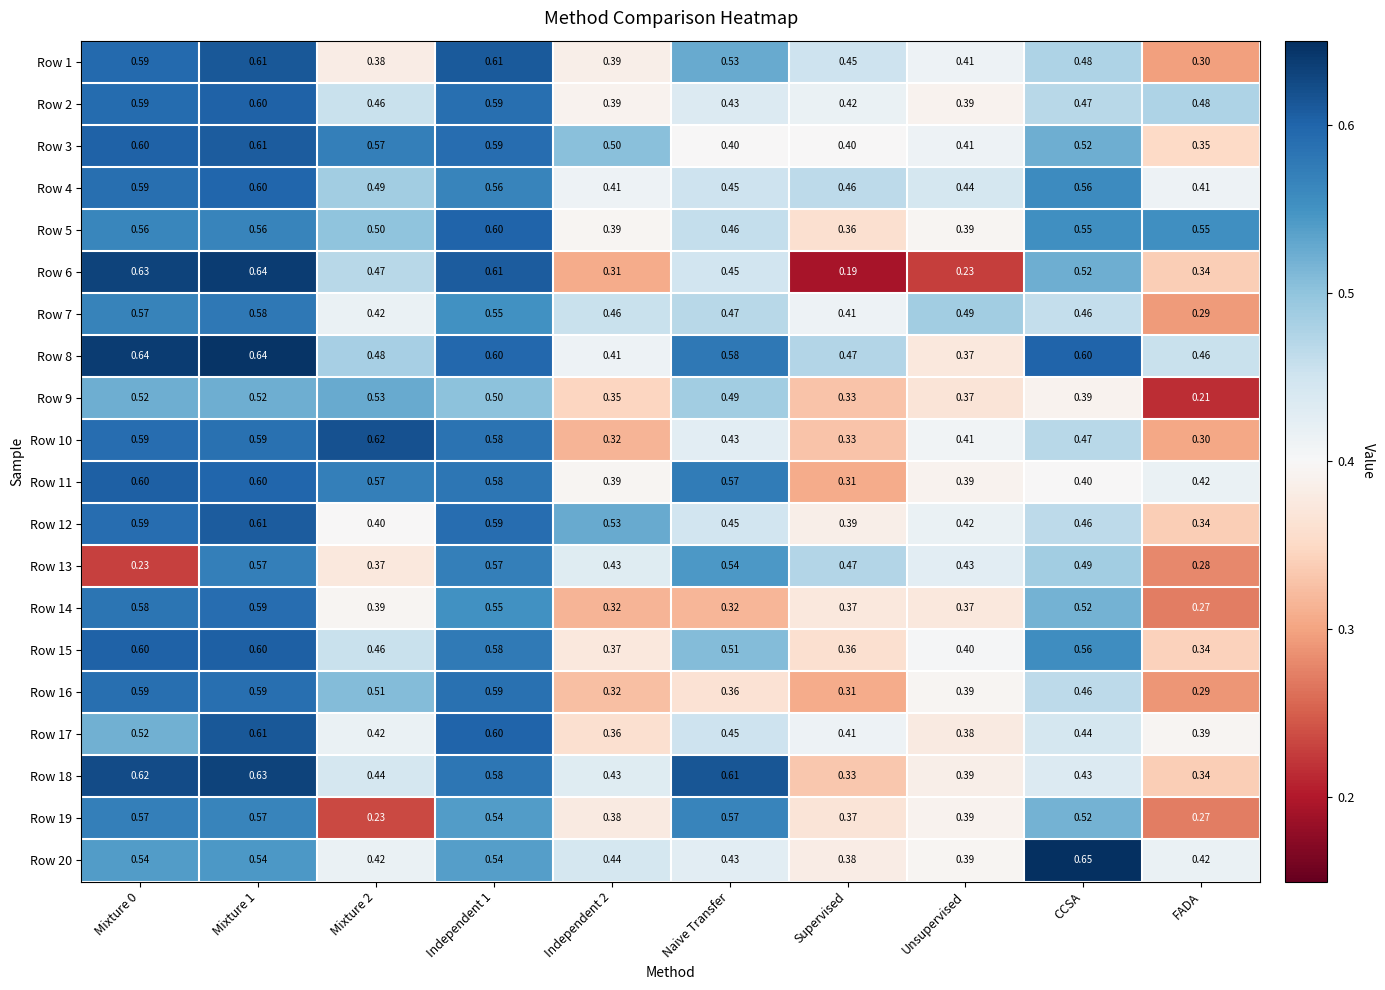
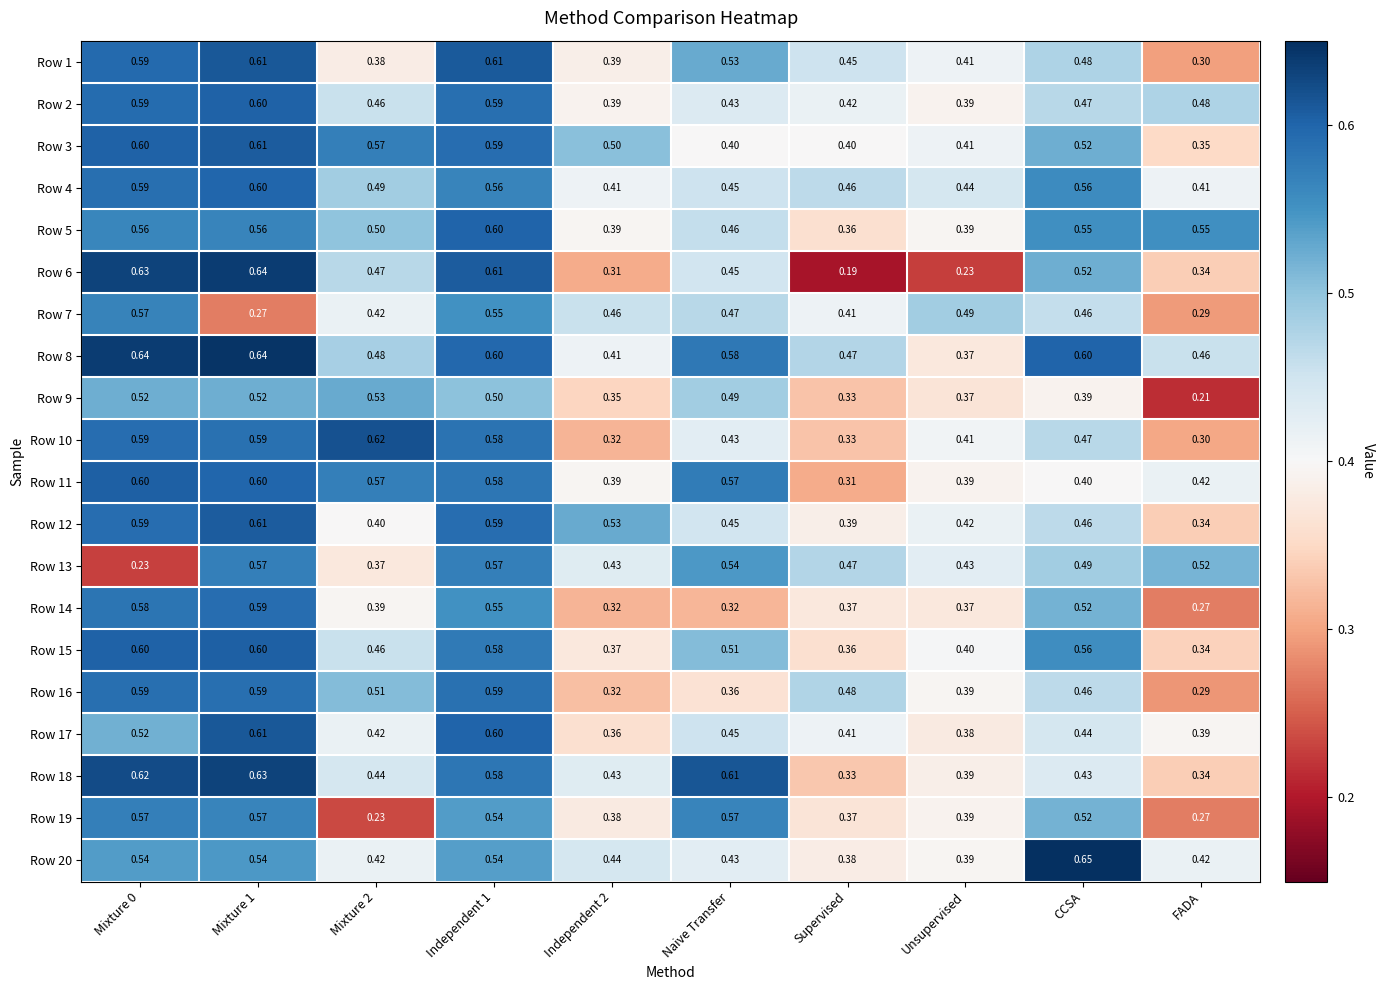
  {
    "Row 1": {
      "Mixture 0": 0.59,
      "Mixture 1": 0.61,
      "Mixture 2": 0.38,
      "Independent 1": 0.61,
      "Independent 2": 0.39,
      "Naive Transfer": 0.53,
      "Supervised": 0.45,
      "Unsupervised": 0.41,
      "CCSA": 0.48,
      "FADA": 0.30
    },
    "Row 2": {
      "Mixture 0": 0.59,
      "Mixture 1": 0.60,
      "Mixture 2": 0.46,
      "Independent 1": 0.59,
      "Independent 2": 0.39,
      "Naive Transfer": 0.43,
      "Supervised": 0.42,
      "Unsupervised": 0.39,
      "CCSA": 0.47,
      "FADA": 0.48
    },
    "Row 3": {
      "Mixture 0": 0.60,
      "Mixture 1": 0.61,
      "Mixture 2": 0.57,
      "Independent 1": 0.59,
      "Independent 2": 0.50,
      "Naive Transfer": 0.40,
      "Supervised": 0.40,
      "Unsupervised": 0.41,
      "CCSA": 0.52,
      "FADA": 0.35
    },
    "Row 4": {
      "Mixture 0": 0.59,
      "Mixture 1": 0.60,
      "Mixture 2": 0.49,
      "Independent 1": 0.56,
      "Independent 2": 0.41,
      "Naive Transfer": 0.45,
      "Supervised": 0.46,
      "Unsupervised": 0.44,
      "CCSA": 0.56,
      "FADA": 0.41
    },
    "Row 5": {
      "Mixture 0": 0.56,
      "Mixture 1": 0.56,
      "Mixture 2": 0.50,
      "Independent 1": 0.60,
      "Independent 2": 0.39,
      "Naive Transfer": 0.46,
      "Supervised": 0.36,
      "Unsupervised": 0.39,
      "CCSA": 0.55,
      "FADA": 0.55
    },
    "Row 6": {
      "Mixture 0": 0.63,
      "Mixture 1": 0.64,
      "Mixture 2": 0.47,
      "Independent 1": 0.61,
      "Independent 2": 0.31,
      "Naive Transfer": 0.45,
      "Supervised": 0.19,
      "Unsupervised": 0.23,
      "CCSA": 0.52,
      "FADA": 0.34
    },
    "Row 7": {
      "Mixture 0": 0.57,
-     "Mixture 1": 0.58,
+     "Mixture 1": 0.27,
      "Mixture 2": 0.42,
      "Independent 1": 0.55,
      "Independent 2": 0.46,
      "Naive Transfer": 0.47,
      "Supervised": 0.41,
      "Unsupervised": 0.49,
      "CCSA": 0.46,
      "FADA": 0.29
    },
    "Row 8": {
      "Mixture 0": 0.64,
      "Mixture 1": 0.64,
      "Mixture 2": 0.48,
      "Independent 1": 0.60,
      "Independent 2": 0.41,
      "Naive Transfer": 0.58,
      "Supervised": 0.47,
      "Unsupervised": 0.37,
      "CCSA": 0.60,
      "FADA": 0.46
    },
    "Row 9": {
      "Mixture 0": 0.52,
      "Mixture 1": 0.52,
      "Mixture 2": 0.53,
      "Independent 1": 0.50,
      "Independent 2": 0.35,
      "Naive Transfer": 0.49,
      "Supervised": 0.33,
      "Unsupervised": 0.37,
      "CCSA": 0.39,
      "FADA": 0.21
    },
    "Row 10": {
      "Mixture 0": 0.59,
      "Mixture 1": 0.59,
      "Mixture 2": 0.62,
      "Independent 1": 0.58,
      "Independent 2": 0.32,
      "Naive Transfer": 0.43,
      "Supervised": 0.33,
      "Unsupervised": 0.41,
      "CCSA": 0.47,
      "FADA": 0.30
    },
    "Row 11": {
      "Mixture 0": 0.60,
      "Mixture 1": 0.60,
      "Mixture 2": 0.57,
      "Independent 1": 0.58,
      "Independent 2": 0.39,
      "Naive Transfer": 0.57,
      "Supervised": 0.31,
      "Unsupervised": 0.39,
      "CCSA": 0.40,
      "FADA": 0.42
    },
    "Row 12": {
      "Mixture 0": 0.59,
      "Mixture 1": 0.61,
      "Mixture 2": 0.40,
      "Independent 1": 0.59,
      "Independent 2": 0.53,
      "Naive Transfer": 0.45,
      "Supervised": 0.39,
      "Unsupervised": 0.42,
      "CCSA": 0.46,
      "FADA": 0.34
    },
    "Row 13": {
      "Mixture 0": 0.23,
      "Mixture 1": 0.57,
      "Mixture 2": 0.37,
      "Independent 1": 0.57,
      "Independent 2": 0.43,
      "Naive Transfer": 0.54,
      "Supervised": 0.47,
      "Unsupervised": 0.43,
      "CCSA": 0.49,
-     "FADA": 0.28
+     "FADA": 0.52
    },
    "Row 14": {
      "Mixture 0": 0.58,
      "Mixture 1": 0.59,
      "Mixture 2": 0.39,
      "Independent 1": 0.55,
      "Independent 2": 0.32,
      "Naive Transfer": 0.32,
      "Supervised": 0.37,
      "Unsupervised": 0.37,
      "CCSA": 0.52,
      "FADA": 0.27
    },
    "Row 15": {
      "Mixture 0": 0.60,
      "Mixture 1": 0.60,
      "Mixture 2": 0.46,
      "Independent 1": 0.58,
      "Independent 2": 0.37,
      "Naive Transfer": 0.51,
      "Supervised": 0.36,
      "Unsupervised": 0.40,
      "CCSA": 0.56,
      "FADA": 0.34
    },
    "Row 16": {
      "Mixture 0": 0.59,
      "Mixture 1": 0.59,
      "Mixture 2": 0.51,
      "Independent 1": 0.59,
      "Independent 2": 0.32,
      "Naive Transfer": 0.36,
-     "Supervised": 0.31,
+     "Supervised": 0.48,
      "Unsupervised": 0.39,
      "CCSA": 0.46,
      "FADA": 0.29
    },
    "Row 17": {
      "Mixture 0": 0.52,
      "Mixture 1": 0.61,
      "Mixture 2": 0.42,
      "Independent 1": 0.60,
      "Independent 2": 0.36,
      "Naive Transfer": 0.45,
      "Supervised": 0.41,
      "Unsupervised": 0.38,
      "CCSA": 0.44,
      "FADA": 0.39
    },
    "Row 18": {
      "Mixture 0": 0.62,
      "Mixture 1": 0.63,
      "Mixture 2": 0.44,
      "Independent 1": 0.58,
      "Independent 2": 0.43,
      "Naive Transfer": 0.61,
      "Supervised": 0.33,
      "Unsupervised": 0.39,
      "CCSA": 0.43,
      "FADA": 0.34
    },
    "Row 19": {
      "Mixture 0": 0.57,
      "Mixture 1": 0.57,
      "Mixture 2": 0.23,
      "Independent 1": 0.54,
      "Independent 2": 0.38,
      "Naive Transfer": 0.57,
      "Supervised": 0.37,
      "Unsupervised": 0.39,
      "CCSA": 0.52,
      "FADA": 0.27
    },
    "Row 20": {
      "Mixture 0": 0.54,
      "Mixture 1": 0.54,
      "Mixture 2": 0.42,
      "Independent 1": 0.54,
      "Independent 2": 0.44,
      "Naive Transfer": 0.43,
      "Supervised": 0.38,
      "Unsupervised": 0.39,
      "CCSA": 0.65,
      "FADA": 0.42
    }
  }
